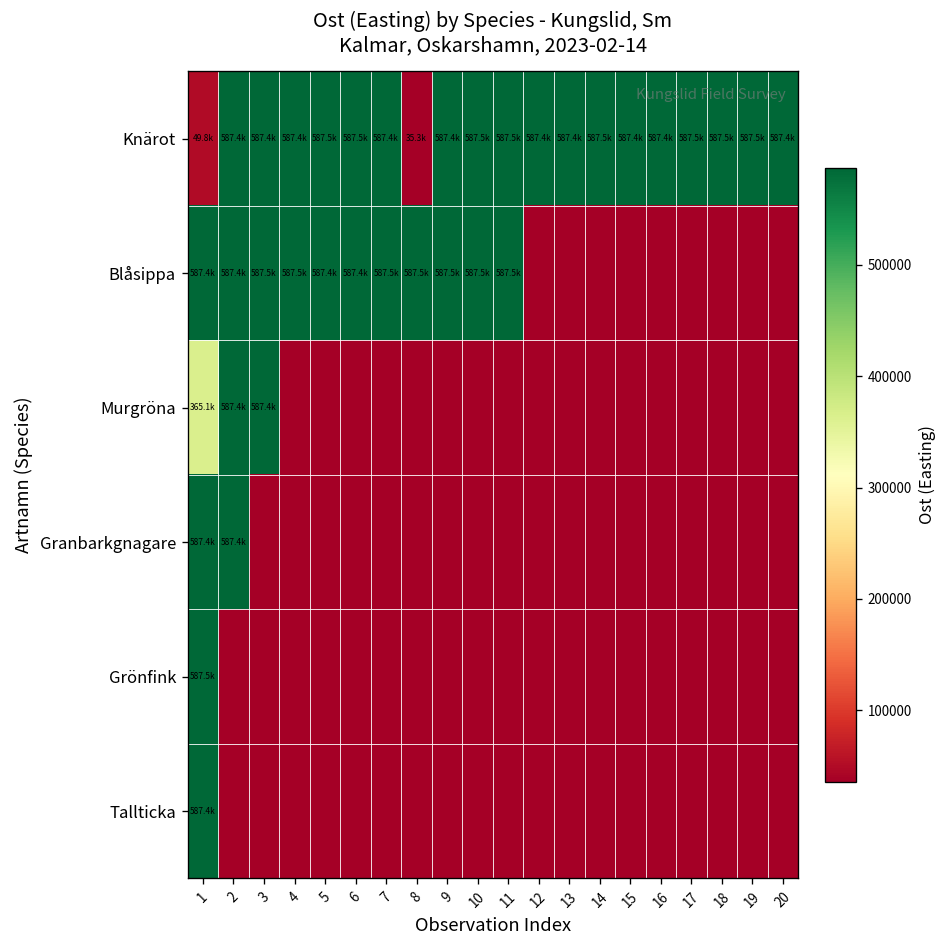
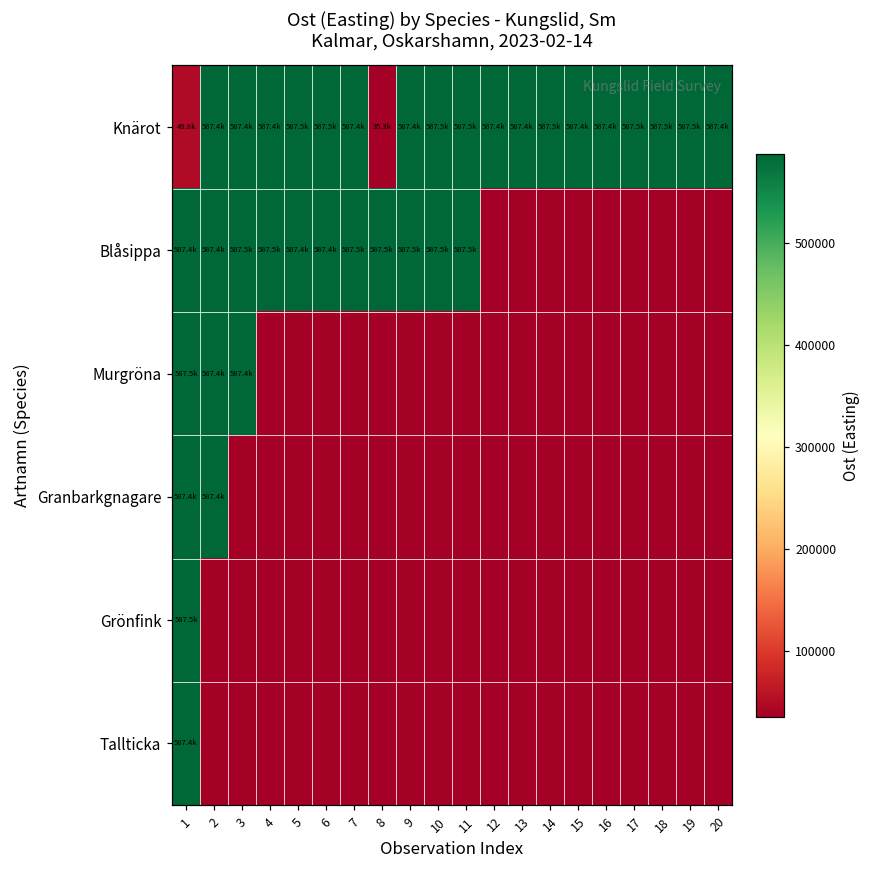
  {
    "Knärot": {
      "1": "49.8k",
      "2": "587.4k",
      "3": "587.4k",
      "4": "587.4k",
      "5": "587.5k",
      "6": "587.5k",
      "7": "587.4k",
      "8": "35.3k",
      "9": "587.4k",
      "10": "587.5k",
      "11": "587.5k",
      "12": "587.4k",
      "13": "587.4k",
      "14": "587.5k",
      "15": "587.4k",
      "16": "587.4k",
      "17": "587.5k",
      "19": "587.5k",
      "20": "587.4k"
    },
    "Blåsippa": {
      "1": "587.4k",
      "2": "587.4k",
      "3": "587.5k",
      "4": "587.5k",
      "5": "587.4k",
      "6": "587.4k",
      "7": "587.5k",
      "8": "587.5k",
      "9": "587.5k",
      "10": "587.5k",
      "11": "587.5k"
    },
    "Murgröna": {
-     "1": "365.1k",
+     "1": "587.5k",
      "2": "587.4k",
      "3": "587.4k"
    },
    "Granbarkgnagare": {
      "1": "587.4k",
      "2": "587.4k"
    },
    "Grönfink": {
      "1": "587.5k"
    },
    "Tallticka": {
      "1": "587.4k"
    }
  }
